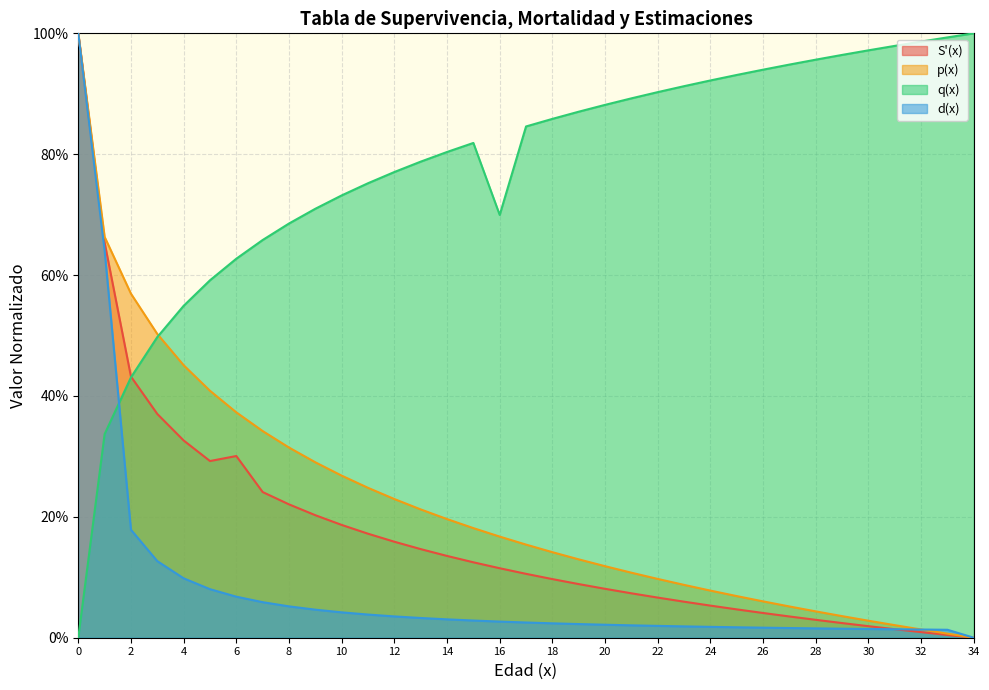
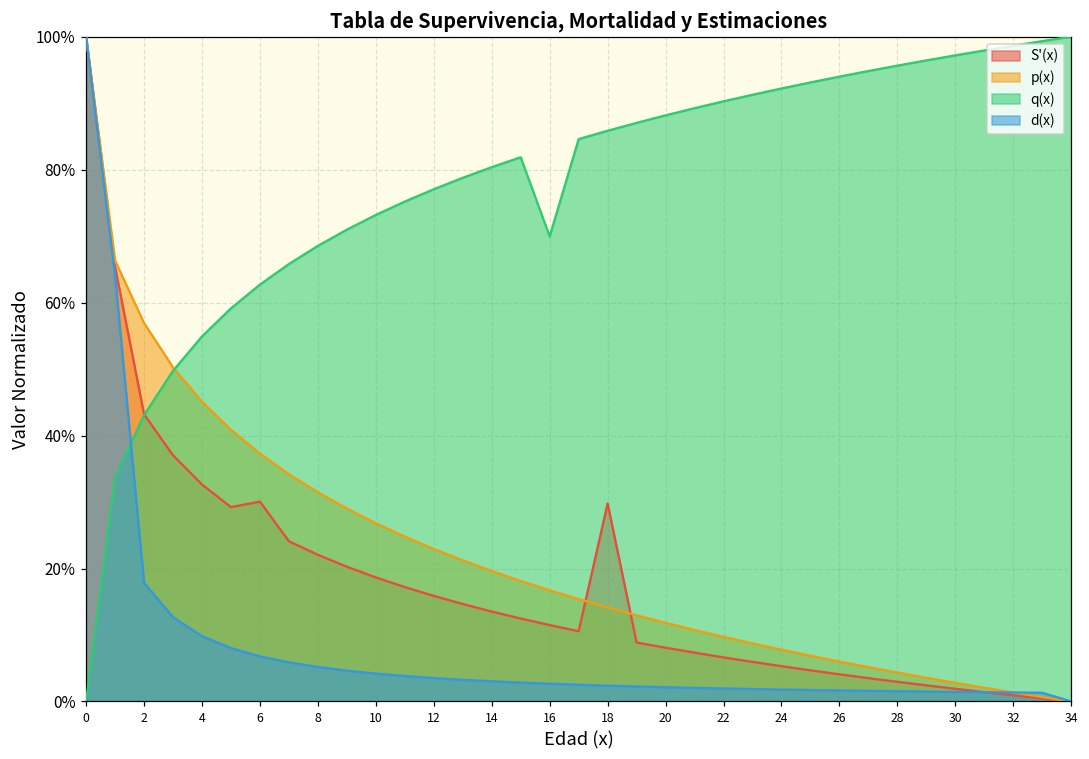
  {
    "S'(x)": {
      "4": "33%",
      "6": "30%",
      "8": "22%",
      "10": "19%",
      "12": "16%",
      "14": "14%",
      "16": "11%",
-     "18": "10%",
+     "18": "30%",
      "20": "8%",
      "22": "7%",
      "24": "5%",
      "26": "4%",
      "28": "3%",
      "30": "2%",
      "32": "1%"
    },
    "p(x)": {
      "2": "57%",
      "4": "45%",
      "6": "37%",
      "8": "31%",
      "10": "27%",
      "12": "23%",
      "14": "20%",
      "16": "17%",
      "18": "14%",
      "20": "12%",
      "22": "10%",
      "24": "8%",
      "26": "6%",
      "28": "4%",
      "30": "3%"
    },
    "q(x)": {
      "0": "0%",
      "4": "55%",
      "6": "63%",
      "8": "69%",
      "10": "73%",
      "12": "77%",
      "14": "80%",
      "16": "70%",
      "18": "86%",
      "20": "88%",
      "22": "90%",
      "24": "92%",
      "26": "94%",
      "28": "96%",
      "30": "97%",
      "34": "100%"
    },
    "d(x)": {
      "2": "18%",
      "4": "10%",
      "6": "7%",
      "8": "5%",
      "10": "4%",
      "12": "4%",
      "14": "3%",
      "16": "3%",
      "18": "2%",
      "20": "2%",
      "22": "2%",
      "24": "2%",
      "26": "2%",
      "28": "2%",
      "30": "1%"
    }
  }
